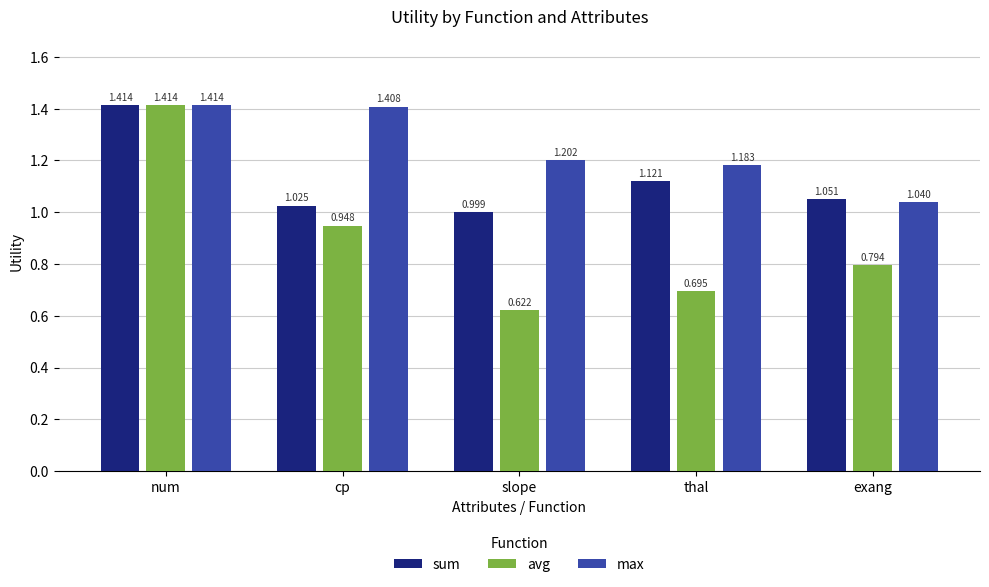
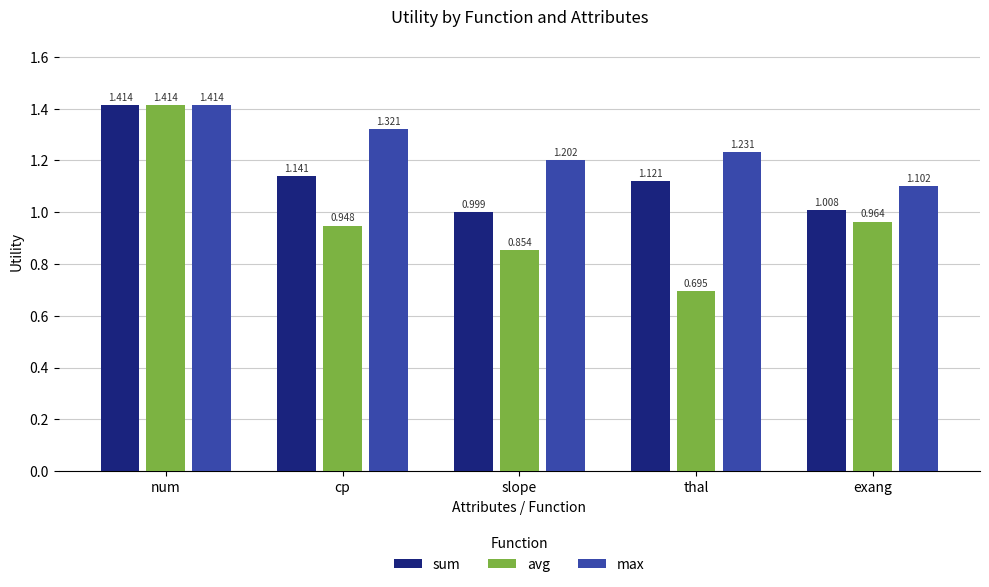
  {
    "sum": {
      "num": 1.414,
-     "cp": 1.025,
+     "cp": 1.141,
      "slope": 0.999,
      "thal": 1.121,
-     "exang": 1.051
+     "exang": 1.008
    },
    "avg": {
      "num": 1.414,
      "cp": 0.948,
-     "slope": 0.622,
+     "slope": 0.854,
      "thal": 0.695,
-     "exang": 0.794
+     "exang": 0.964
    },
    "max": {
      "num": 1.414,
-     "cp": 1.408,
+     "cp": 1.321,
      "slope": 1.202,
-     "thal": 1.183,
-     "exang": 1.040
+     "thal": 1.231,
+     "exang": 1.102
    }
  }
